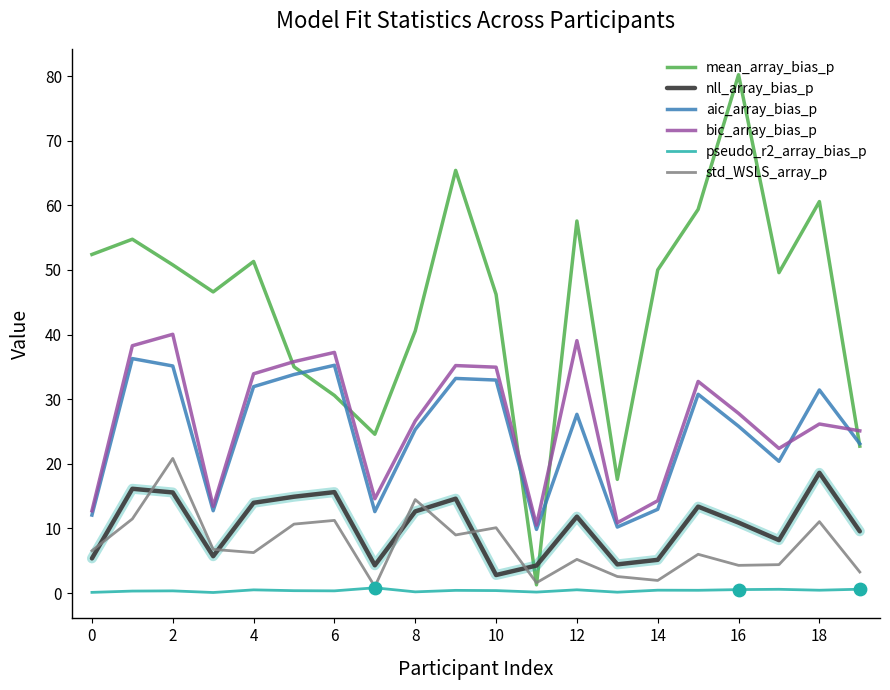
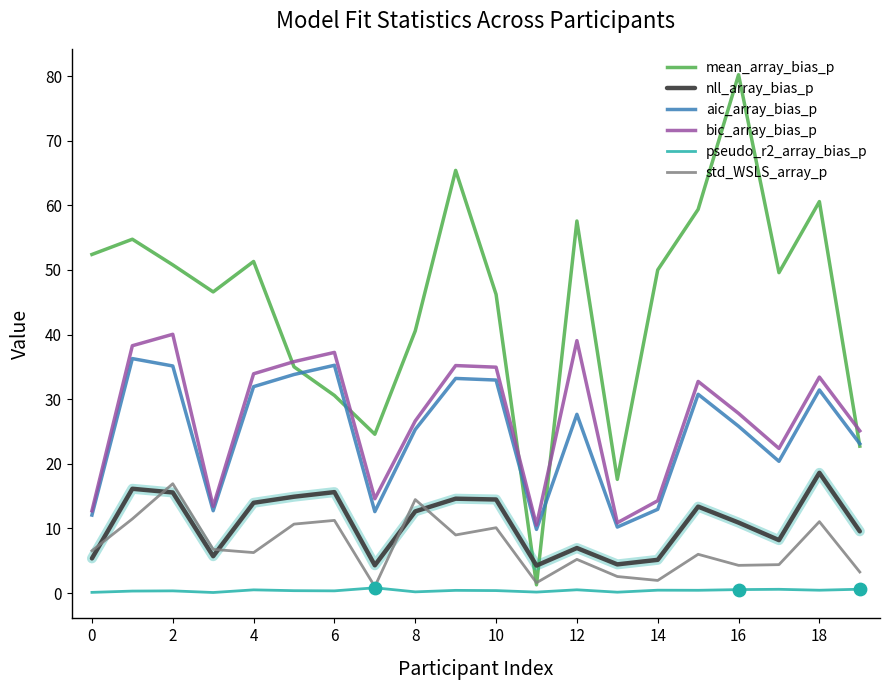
  {
    "mean_array_bias_p": {
      "0": 52,
      "2": 51,
      "4": 51,
      "6": 31,
      "8": 41,
      "10": 46,
      "12": 58,
      "14": 50,
      "16": 80,
      "18": 61
    },
    "nll_array_bias_p": {
      "0": 5,
      "2": 16,
      "4": 14,
      "6": 16,
      "8": 13,
-     "10": 3,
-     "12": 12,
+     "10": 14,
+     "12": 7,
      "14": 5,
      "16": 11,
      "18": 19
    },
    "bic_array_bias_p": {
      "0": 13,
      "2": 40,
      "4": 34,
      "6": 37,
      "8": 27,
      "10": 35,
      "12": 39,
      "14": 14,
      "16": 28,
-     "18": 26
+     "18": 33
    },
    "std_WSLS_array_p": {
      "0": 7,
-     "2": 21,
+     "2": 17,
      "4": 6,
      "6": 11,
      "8": 14,
      "10": 10,
      "12": 5,
      "14": 2,
      "16": 4,
      "18": 11
    }
  }
